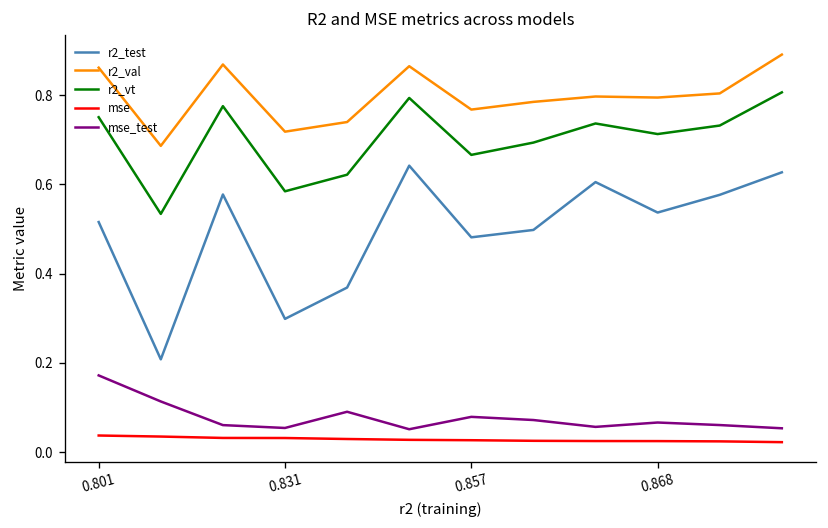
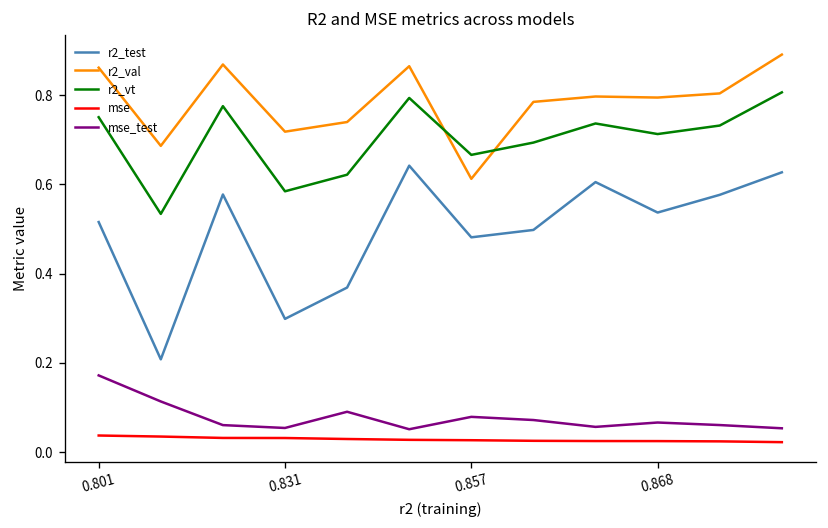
  {
    "r2_test": {
      "0.801": 0.52,
      "0.831": 0.30,
      "0.857": 0.48,
      "0.868": 0.54
    },
    "r2_val": {
      "0.801": 0.86,
      "0.831": 0.72,
-     "0.857": 0.77,
+     "0.857": 0.61,
      "0.868": 0.79
    },
    "r2_vt": {
      "0.801": 0.75,
      "0.831": 0.58,
      "0.857": 0.67,
      "0.868": 0.71
    },
    "mse": {
      "0.801": 0.04,
      "0.831": 0.03,
      "0.857": 0.03,
      "0.868": 0.02
    },
    "mse_test": {
      "0.801": 0.17,
      "0.831": 0.05,
      "0.857": 0.08,
      "0.868": 0.07
    }
  }
